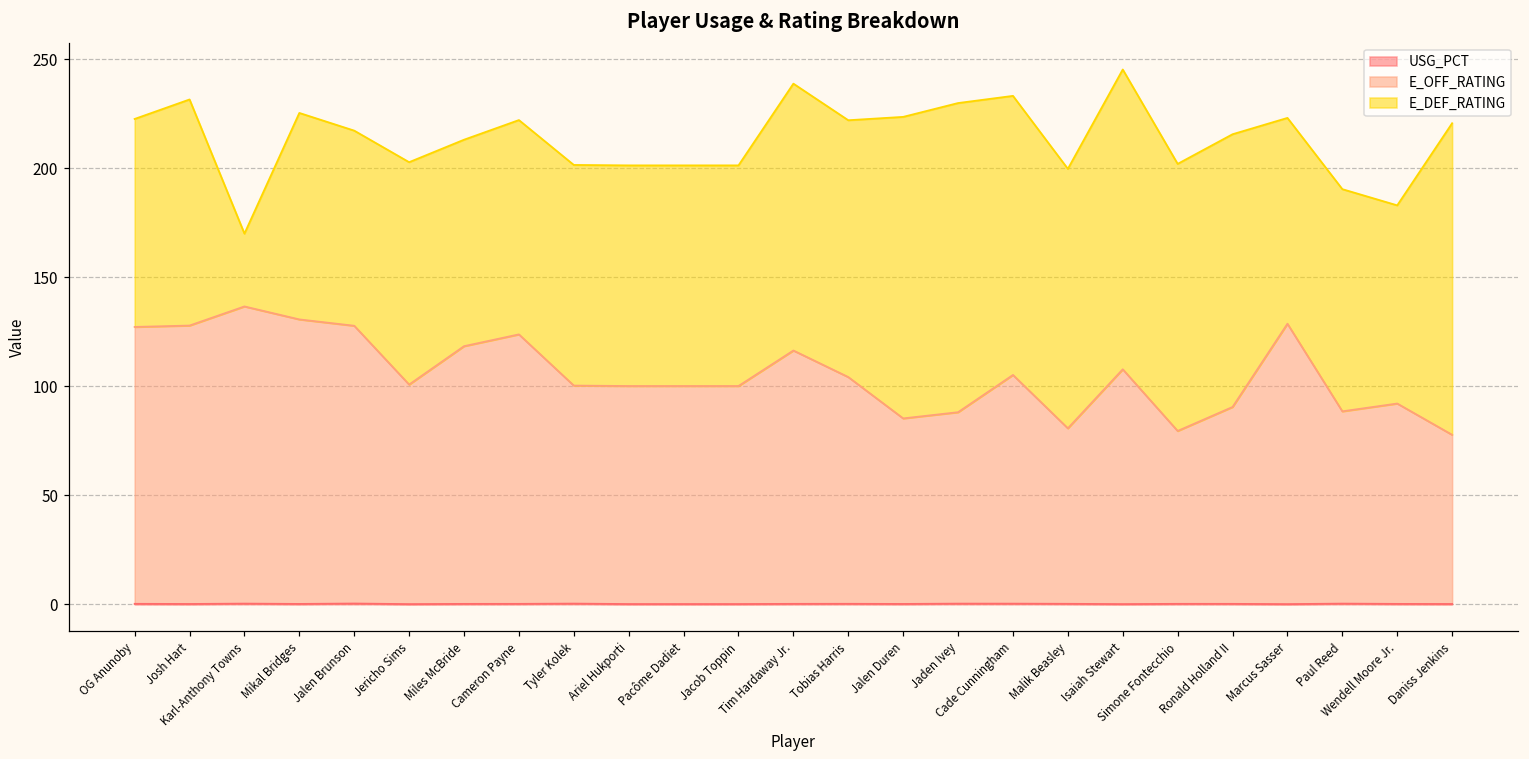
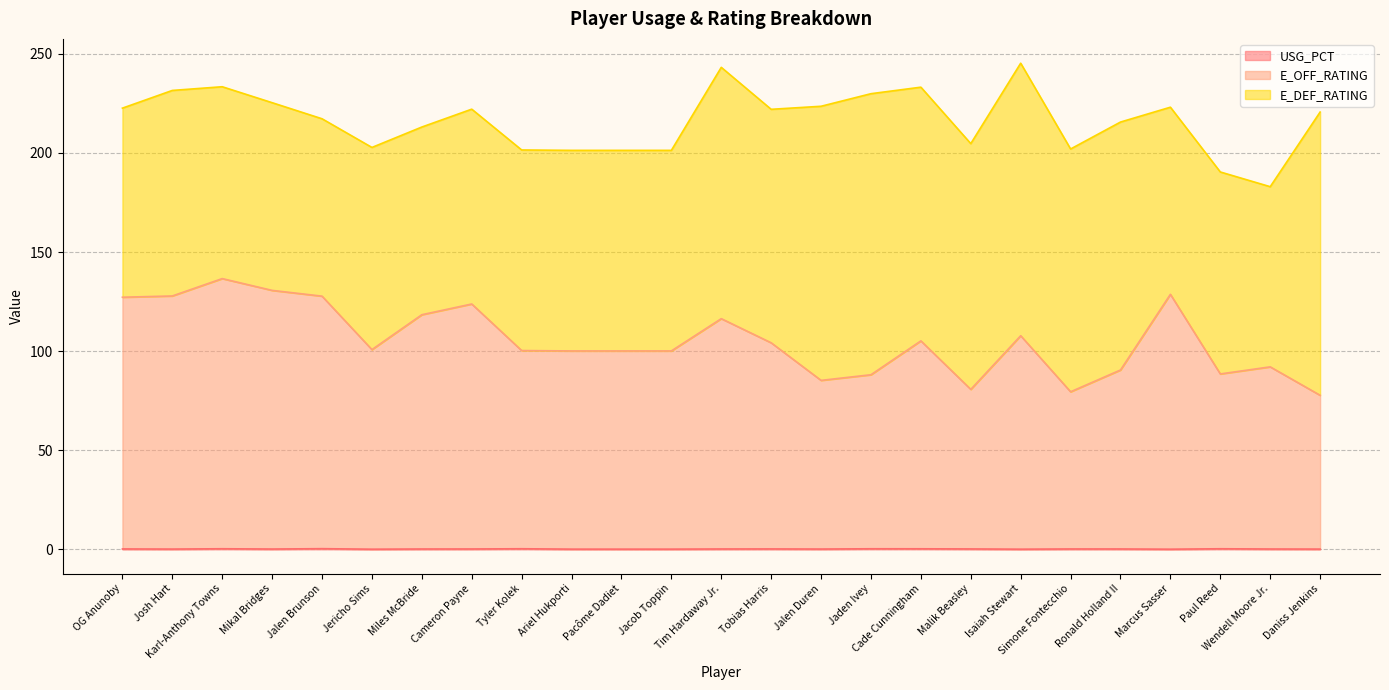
  {
    "E_DEF_RATING": {
      "OG Anunoby": 95,
      "Josh Hart": 104,
-     "Karl-Anthony Towns": 33,
+     "Karl-Anthony Towns": 97,
      "Mikal Bridges": 95,
      "Jalen Brunson": 90,
      "Jericho Sims": 102,
      "Miles McBride": 95,
      "Cameron Payne": 98,
      "Tyler Kolek": 101,
      "Ariel Hukporti": 101,
      "Pacôme Dadiet": 101,
      "Jacob Toppin": 101,
-     "Tim Hardaway Jr.": 122,
+     "Tim Hardaway Jr.": 127,
      "Tobias Harris": 118,
      "Jalen Duren": 138,
      "Jaden Ivey": 142,
      "Cade Cunningham": 128,
-     "Malik Beasley": 119,
+     "Malik Beasley": 124,
      "Isaiah Stewart": 138,
      "Simone Fontecchio": 122,
      "Ronald Holland II": 125,
      "Marcus Sasser": 94,
      "Paul Reed": 102,
      "Wendell Moore Jr.": 91,
      "Daniss Jenkins": 143
    }
  }
